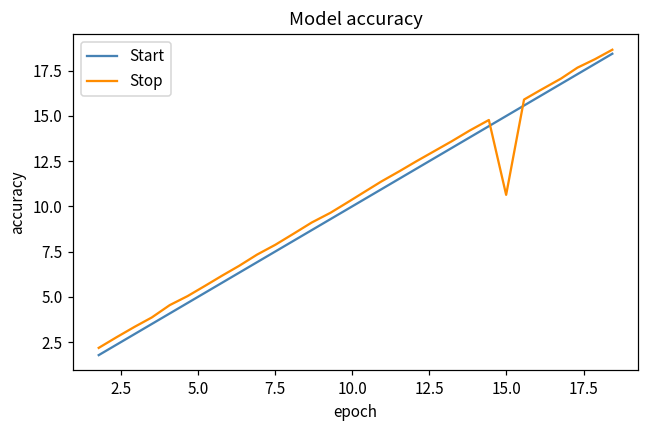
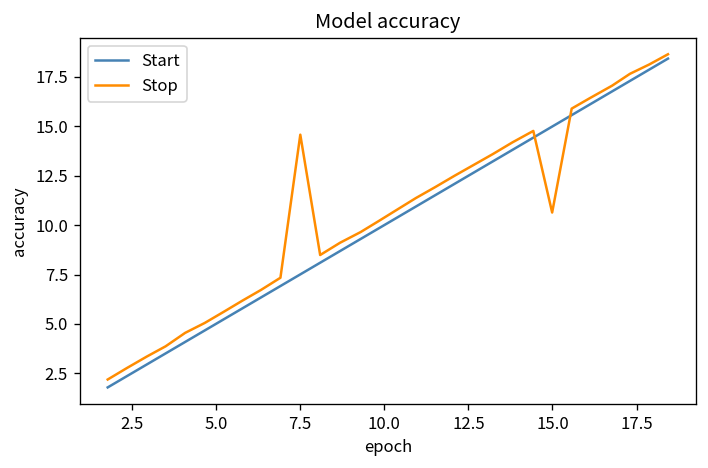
  {
    "Start": {
      "7.5": 7.5,
      "15.0": 15.0
    },
    "Stop": {
-     "7.5": 7.9,
+     "7.5": 14.6,
      "15.0": 10.6
    }
  }
